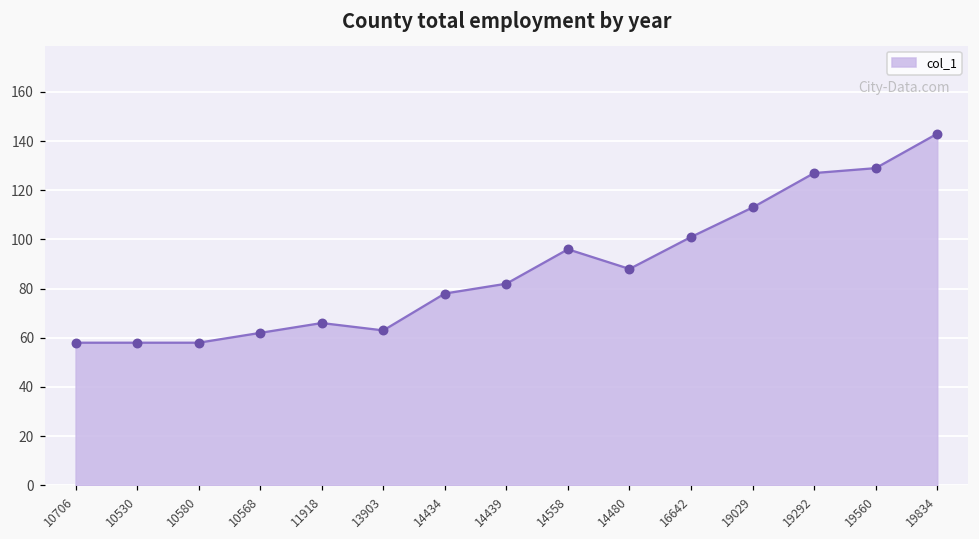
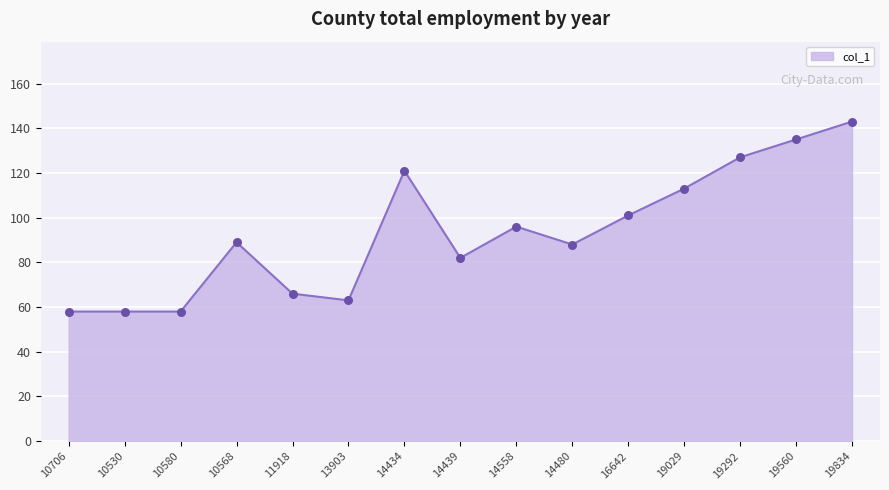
  {
    "10706": 58,
    "10530": 58,
    "10580": 58,
-   "10568": 62,
+   "10568": 89,
    "11918": 66,
    "13903": 63,
-   "14434": 78,
+   "14434": 121,
    "14439": 82,
    "14558": 96,
    "14480": 88,
    "16642": 101,
    "19029": 113,
    "19292": 127,
-   "19560": 129,
+   "19560": 135,
    "19834": 143
  }
